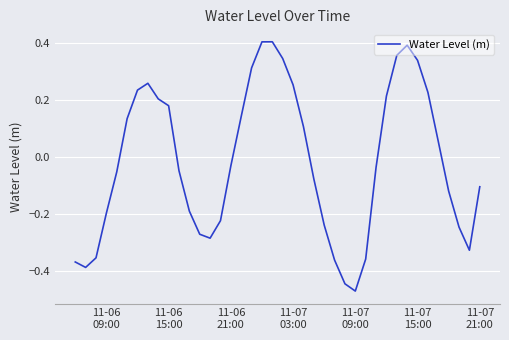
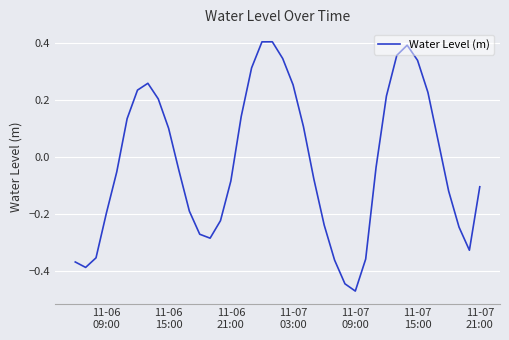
  {
    "11-06 09:00": -0.20,
-   "11-06 15:00": 0.18,
-   "11-06 21:00": -0.03,
+   "11-06 15:00": 0.10,
+   "11-06 21:00": -0.08,
    "11-07 03:00": 0.25,
    "11-07 09:00": -0.47,
    "11-07 15:00": 0.34,
    "11-07 21:00": -0.10
  }
